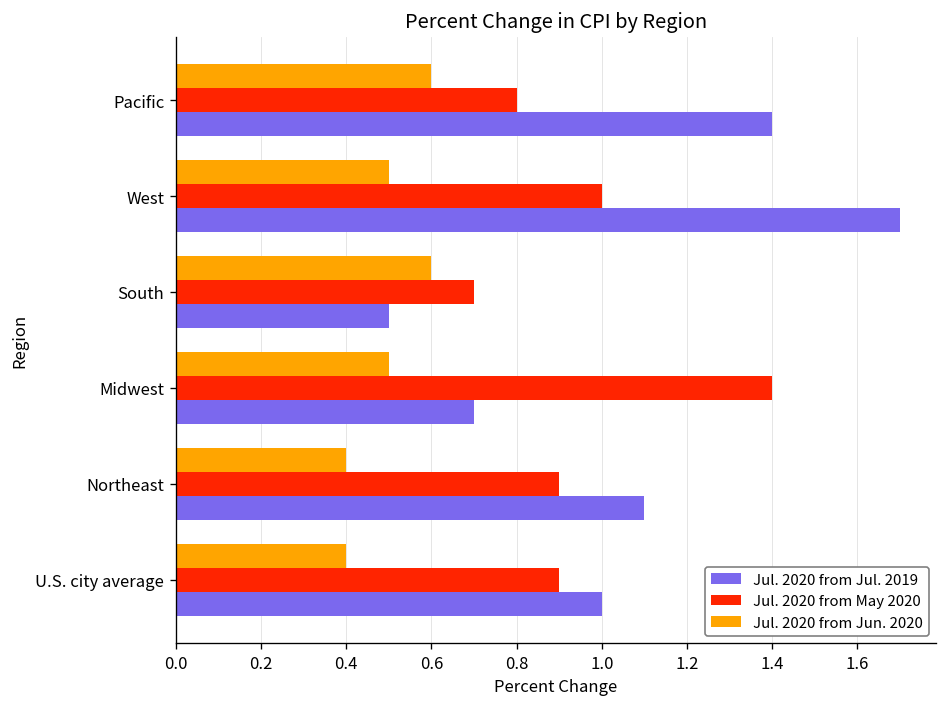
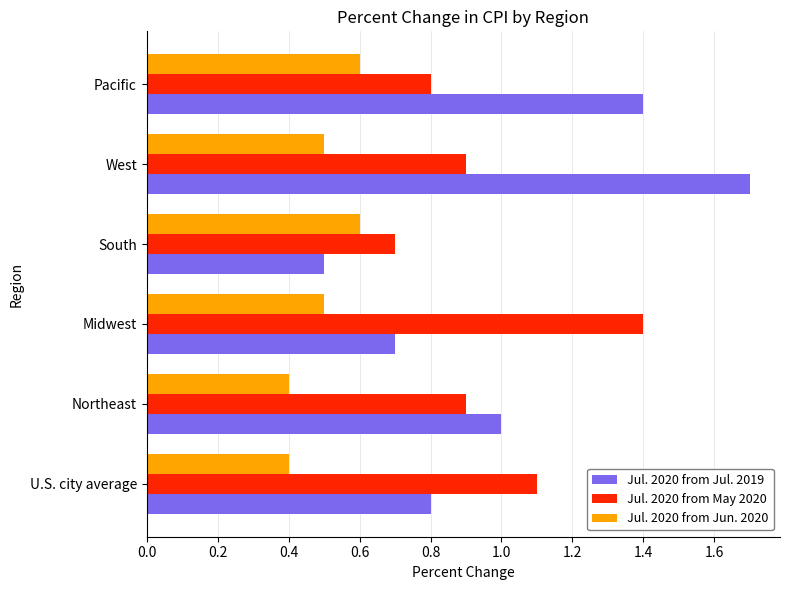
  {
    "Jul. 2020 from Jul. 2019": {
      "Pacific": 1.4,
      "West": 1.7,
      "South": 0.5,
      "Midwest": 0.7,
-     "Northeast": 1.1,
-     "U.S. city average": 1.0
+     "Northeast": 1.0,
+     "U.S. city average": 0.8
    },
    "Jul. 2020 from May 2020": {
      "Pacific": 0.8,
-     "West": 1.0,
+     "West": 0.9,
      "South": 0.7,
      "Midwest": 1.4,
      "Northeast": 0.9,
-     "U.S. city average": 0.9
+     "U.S. city average": 1.1
    },
    "Jul. 2020 from Jun. 2020": {
      "Pacific": 0.6,
      "West": 0.5,
      "South": 0.6,
      "Midwest": 0.5,
      "Northeast": 0.4,
      "U.S. city average": 0.4
    }
  }
